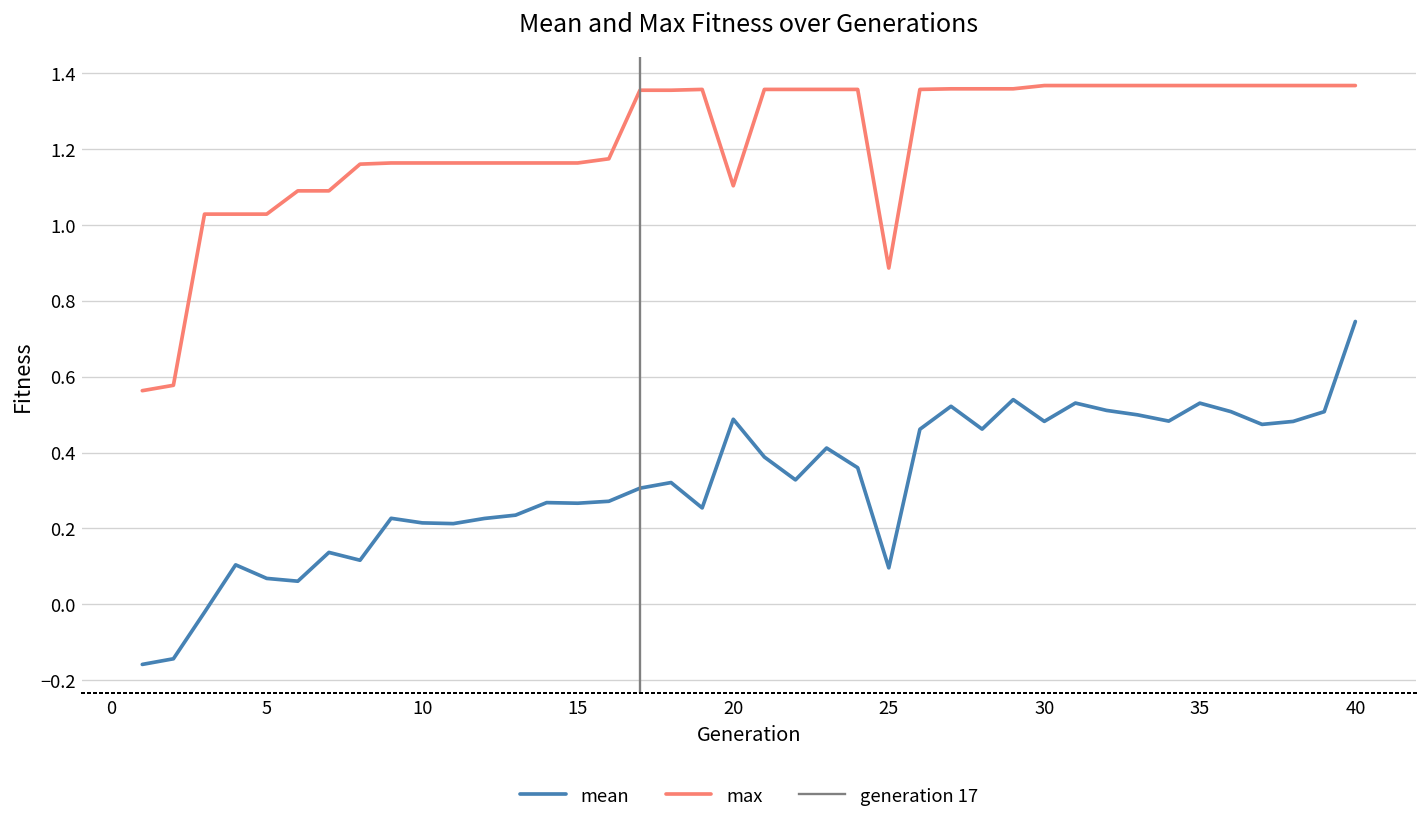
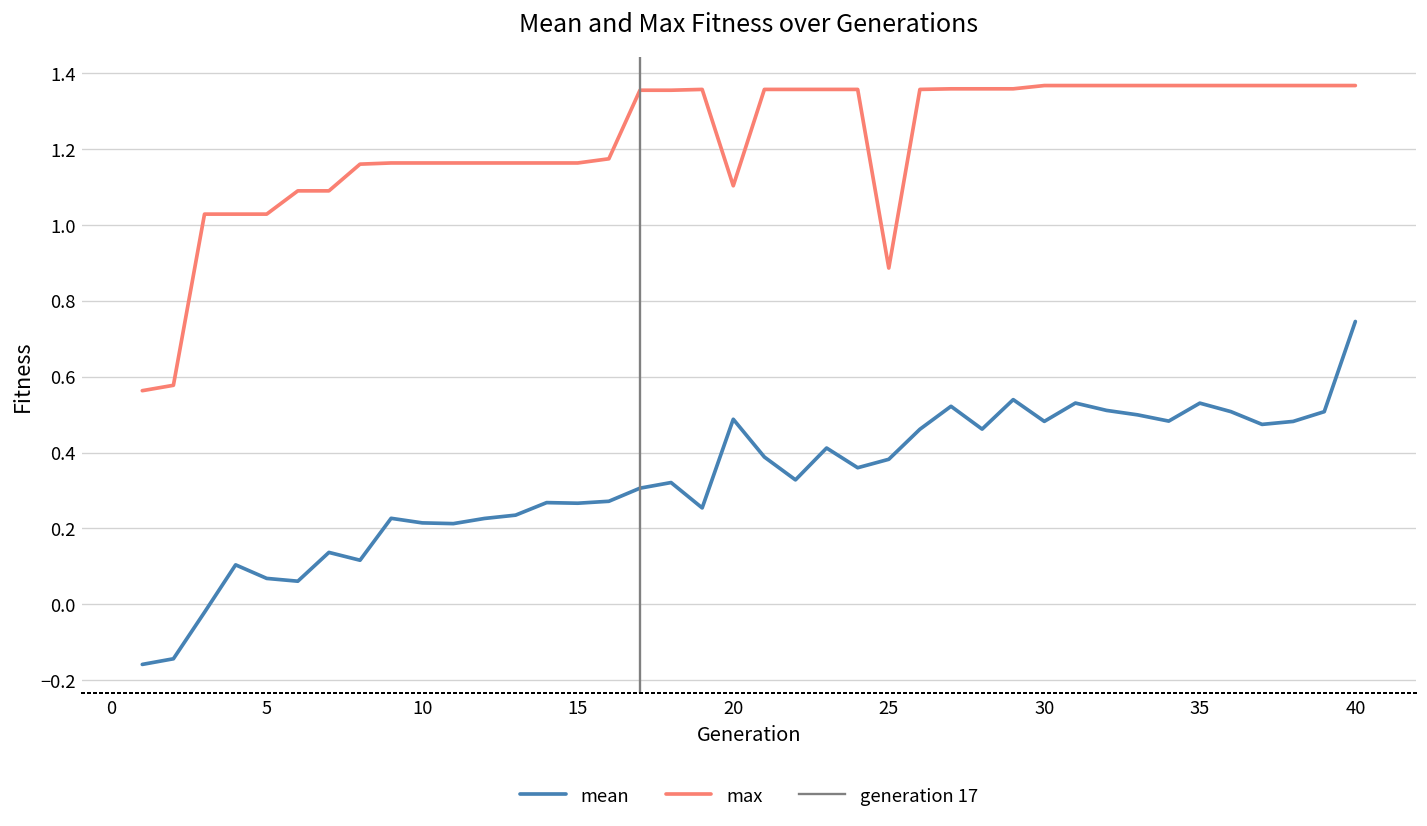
  {
    "mean": {
      "5": 0.07,
      "10": 0.21,
      "15": 0.27,
      "20": 0.49,
-     "25": 0.10,
+     "25": 0.38,
      "30": 0.48,
      "35": 0.53,
      "40": 0.75
    },
    "max": {
      "5": 1.03,
      "10": 1.16,
      "15": 1.16,
      "20": 1.10,
      "25": 0.89,
      "30": 1.37,
      "35": 1.37,
      "40": 1.37
    }
  }
